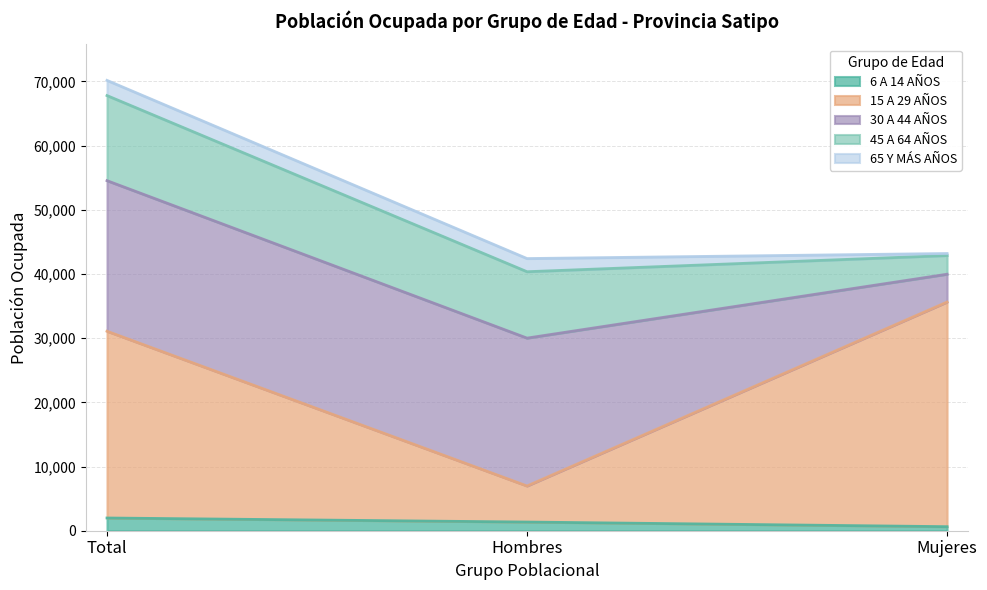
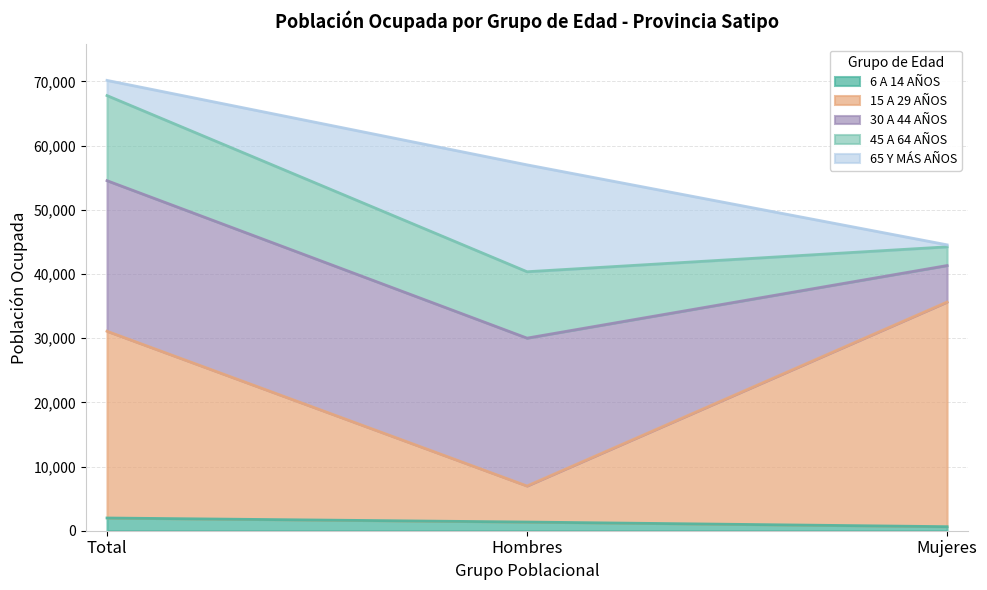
  {
    "15 A 29 AÑOS": {
      "Total": "29,000",
      "Hombres": "6,000",
      "Mujeres": "35,000"
    },
    "30 A 44 AÑOS": {
      "Total": "23,000",
      "Hombres": "23,000",
-     "Mujeres": "4,000"
+     "Mujeres": "6,000"
    },
    "65 Y MÁS AÑOS": {
      "Total": "2,000",
-     "Hombres": "2,000"
+     "Hombres": "17,000"
    }
  }
